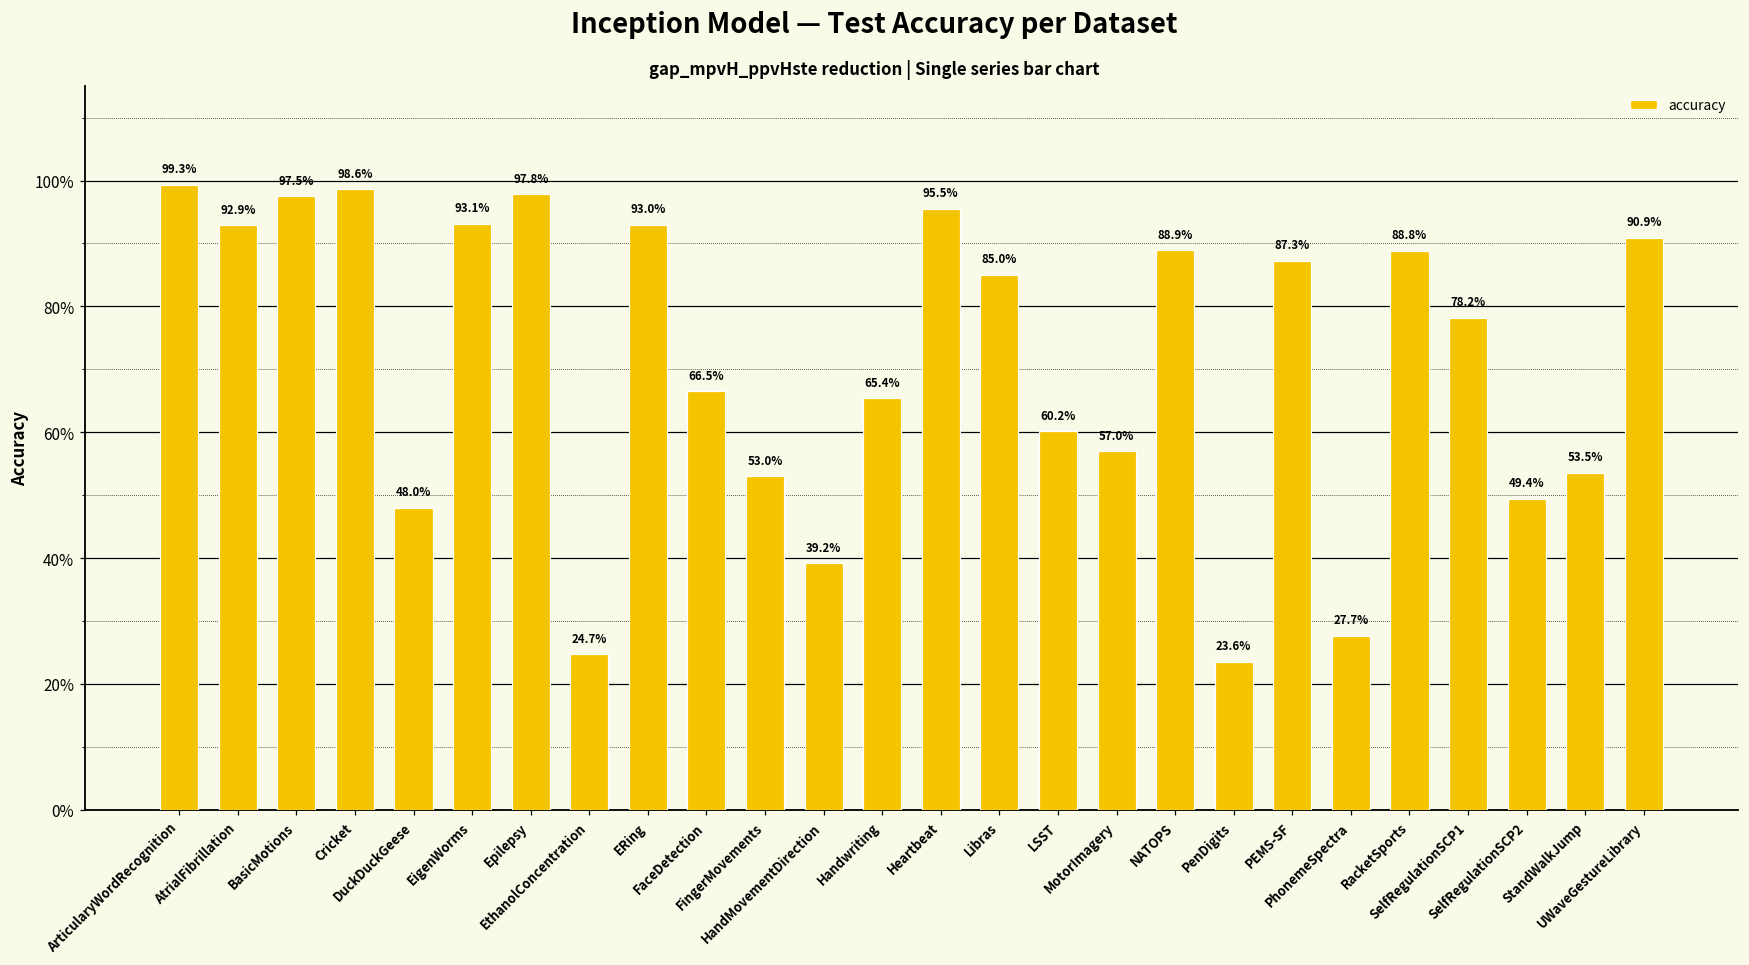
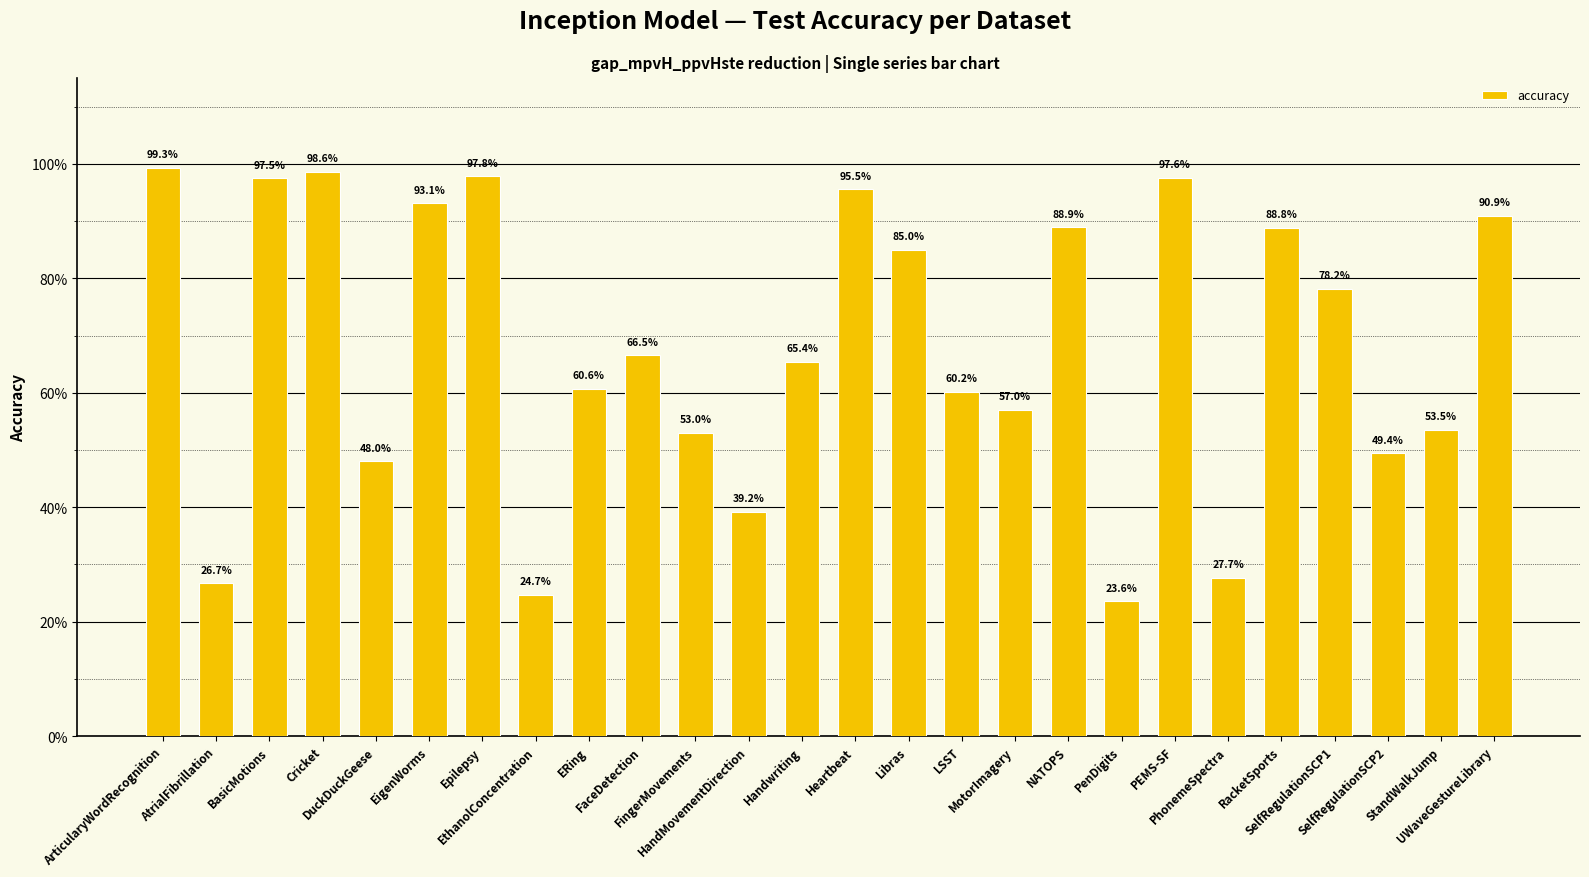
  {
    "ArticularyWordRecognition": "99.3%",
-   "AtrialFibrillation": "92.9%",
+   "AtrialFibrillation": "26.7%",
    "BasicMotions": "97.5%",
    "Cricket": "98.6%",
    "DuckDuckGeese": "48.0%",
    "EigenWorms": "93.1%",
    "Epilepsy": "97.8%",
    "EthanolConcentration": "24.7%",
-   "ERing": "93.0%",
+   "ERing": "60.6%",
    "FaceDetection": "66.5%",
    "FingerMovements": "53.0%",
    "HandMovementDirection": "39.2%",
    "Handwriting": "65.4%",
    "Heartbeat": "95.5%",
    "Libras": "85.0%",
    "LSST": "60.2%",
    "MotorImagery": "57.0%",
    "NATOPS": "88.9%",
    "PenDigits": "23.6%",
-   "PEMS-SF": "87.3%",
+   "PEMS-SF": "97.6%",
    "PhonemeSpectra": "27.7%",
    "RacketSports": "88.8%",
    "SelfRegulationSCP1": "78.2%",
    "SelfRegulationSCP2": "49.4%",
    "StandWalkJump": "53.5%",
    "UWaveGestureLibrary": "90.9%"
  }
